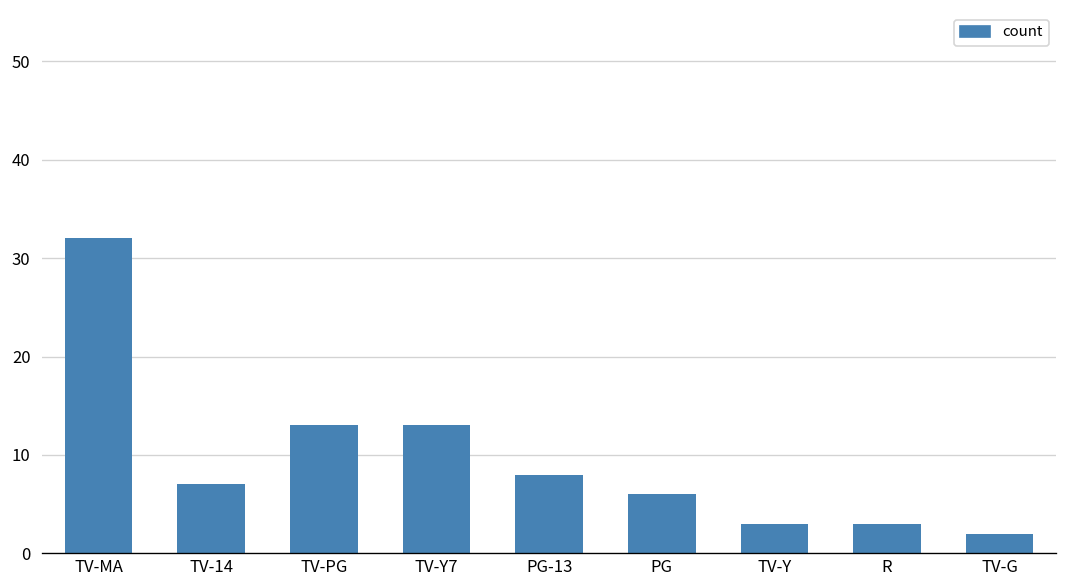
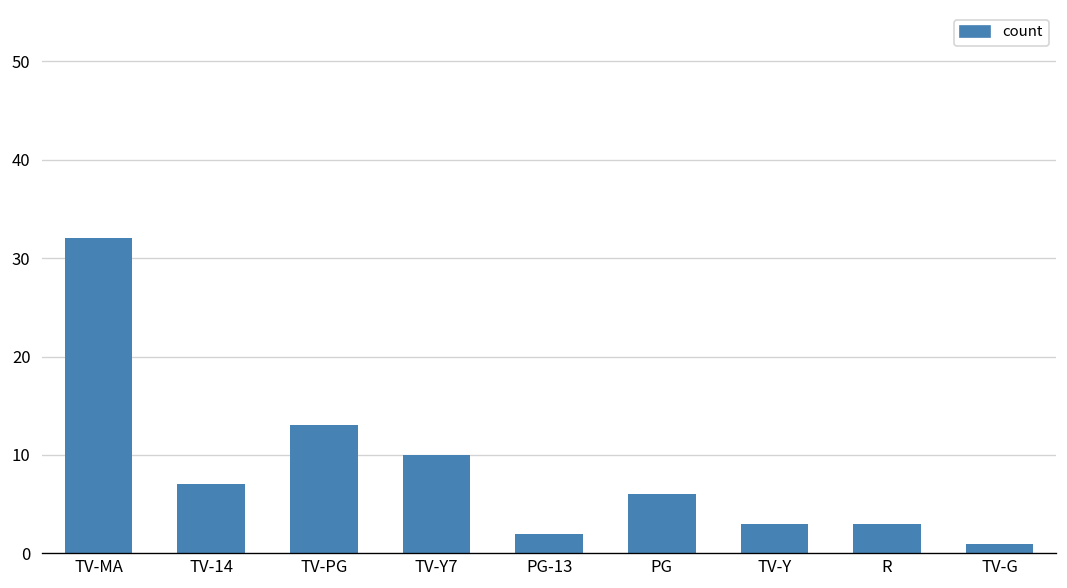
  {
    "TV-MA": 32,
    "TV-14": 7,
    "TV-PG": 13,
-   "TV-Y7": 13,
-   "PG-13": 8,
+   "TV-Y7": 10,
+   "PG-13": 2,
    "PG": 6,
    "TV-Y": 3,
    "R": 3,
-   "TV-G": 2
+   "TV-G": 1
  }
